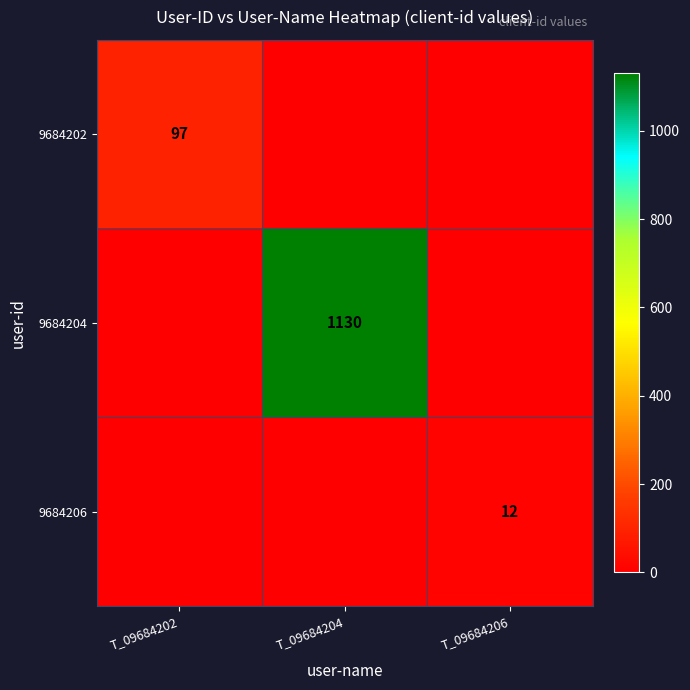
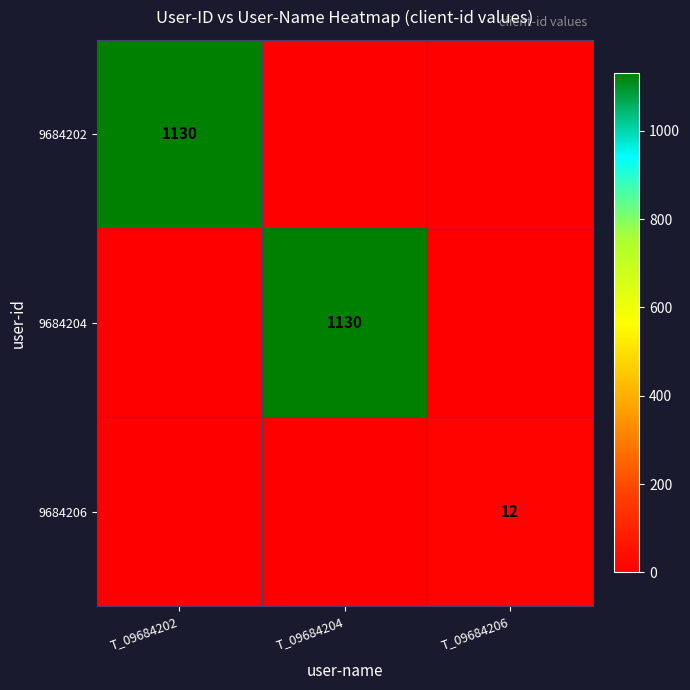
  {
    "9684202": {
-     "T_09684202": 97
+     "T_09684202": 1130
    },
    "9684204": {
      "T_09684204": 1130
    },
    "9684206": {
      "T_09684206": 12
    }
  }
